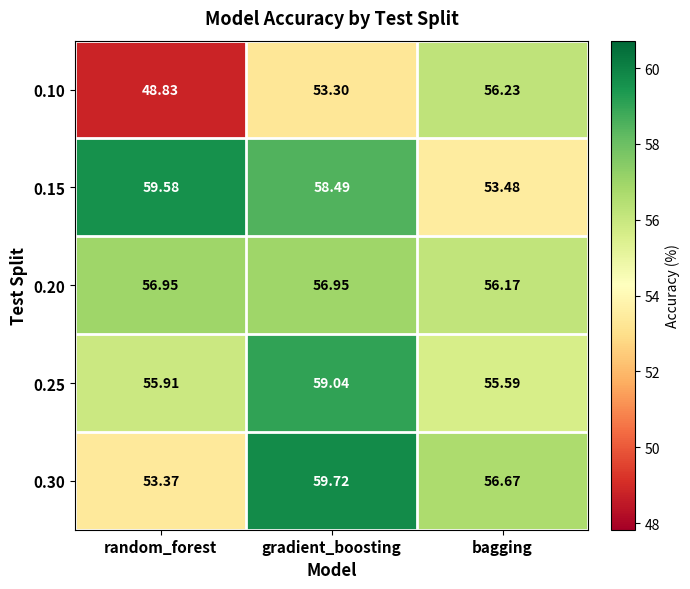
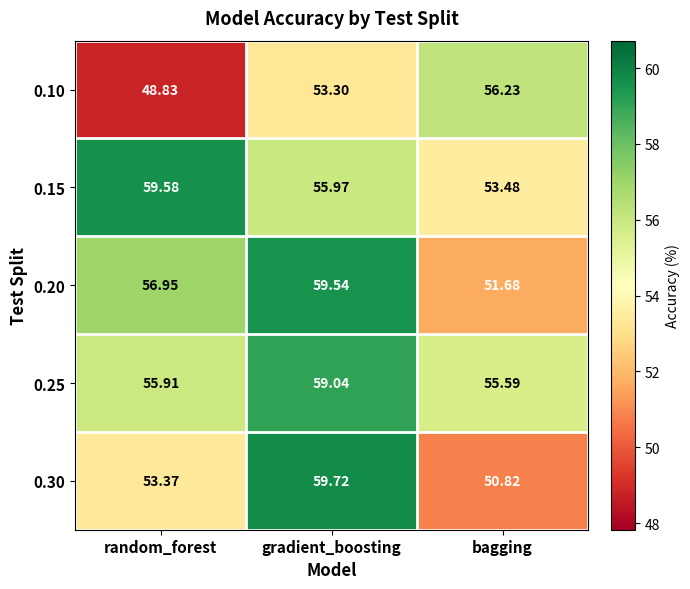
  {
    "0.10": {
      "random_forest": 48.83,
      "gradient_boosting": 53.30,
      "bagging": 56.23
    },
    "0.15": {
      "random_forest": 59.58,
-     "gradient_boosting": 58.49,
+     "gradient_boosting": 55.97,
      "bagging": 53.48
    },
    "0.20": {
      "random_forest": 56.95,
-     "gradient_boosting": 56.95,
-     "bagging": 56.17
+     "gradient_boosting": 59.54,
+     "bagging": 51.68
    },
    "0.25": {
      "random_forest": 55.91,
      "gradient_boosting": 59.04,
      "bagging": 55.59
    },
    "0.30": {
      "random_forest": 53.37,
      "gradient_boosting": 59.72,
-     "bagging": 56.67
+     "bagging": 50.82
    }
  }
